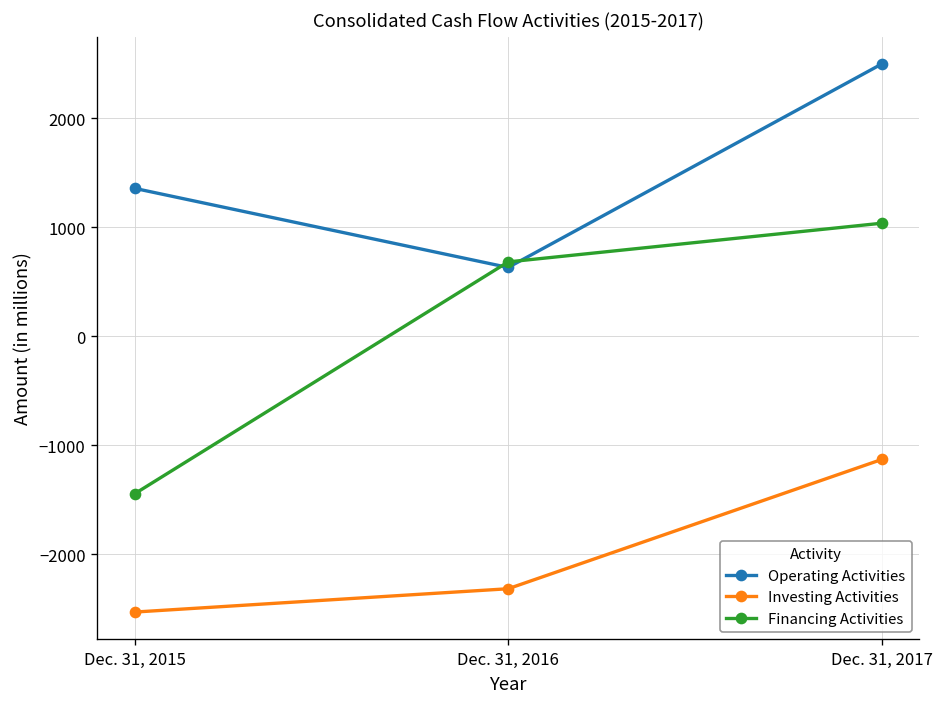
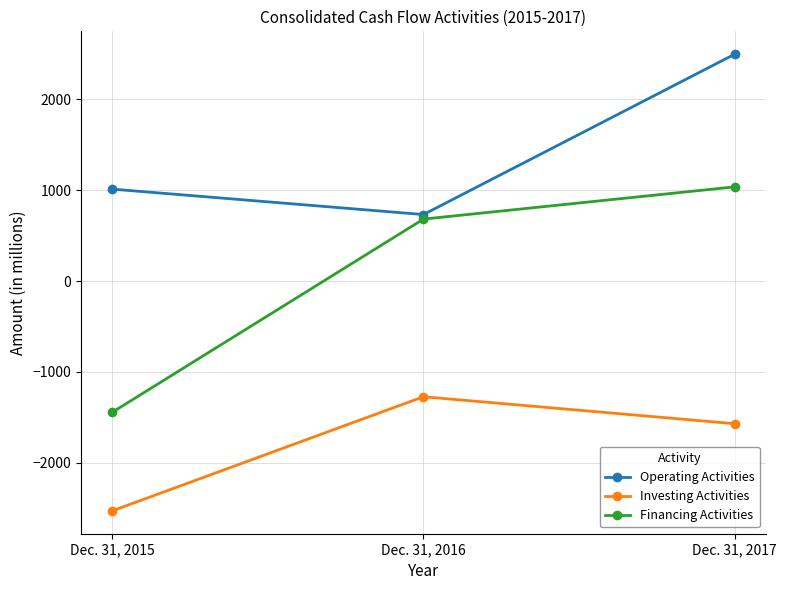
  {
    "Operating Activities": {
-     "Dec. 31, 2015": 1400,
-     "Dec. 31, 2016": 600,
+     "Dec. 31, 2015": 1000,
+     "Dec. 31, 2016": 700,
      "Dec. 31, 2017": 2500
    },
    "Investing Activities": {
      "Dec. 31, 2015": -2500,
-     "Dec. 31, 2016": -2300,
-     "Dec. 31, 2017": -1100
+     "Dec. 31, 2016": -1300,
+     "Dec. 31, 2017": -1600
    },
    "Financing Activities": {
      "Dec. 31, 2015": -1400,
      "Dec. 31, 2016": 700,
      "Dec. 31, 2017": 1000
    }
  }
